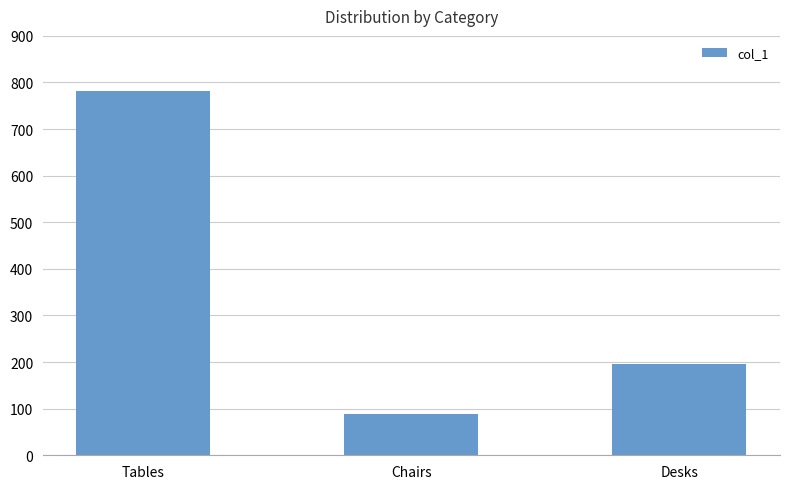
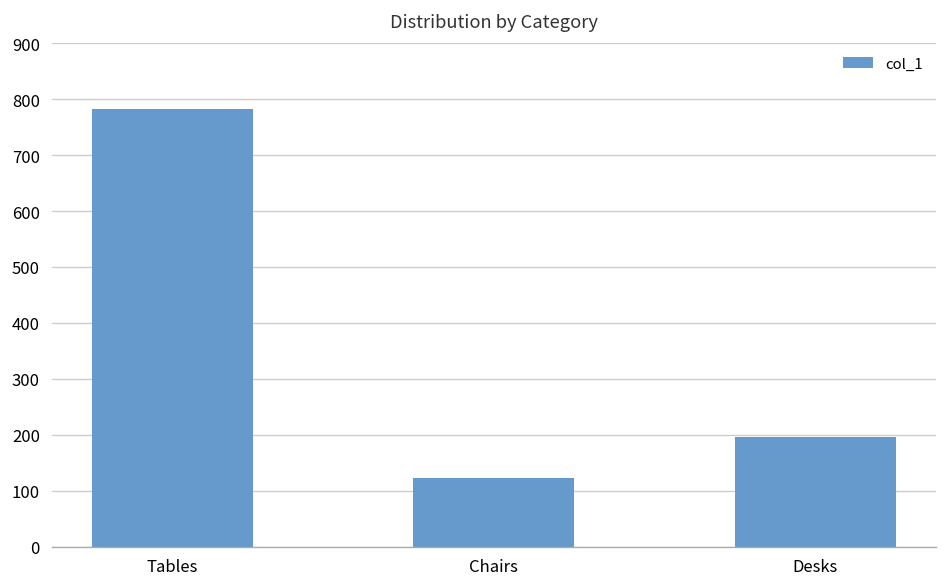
  {
    "Tables": 780,
-   "Chairs": 90,
+   "Chairs": 120,
    "Desks": 200
  }
